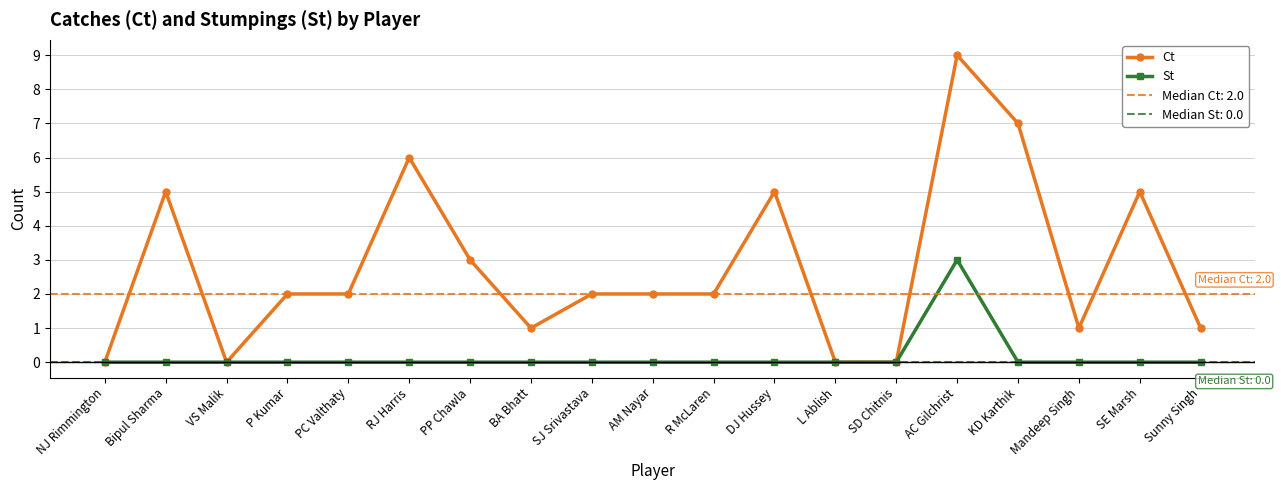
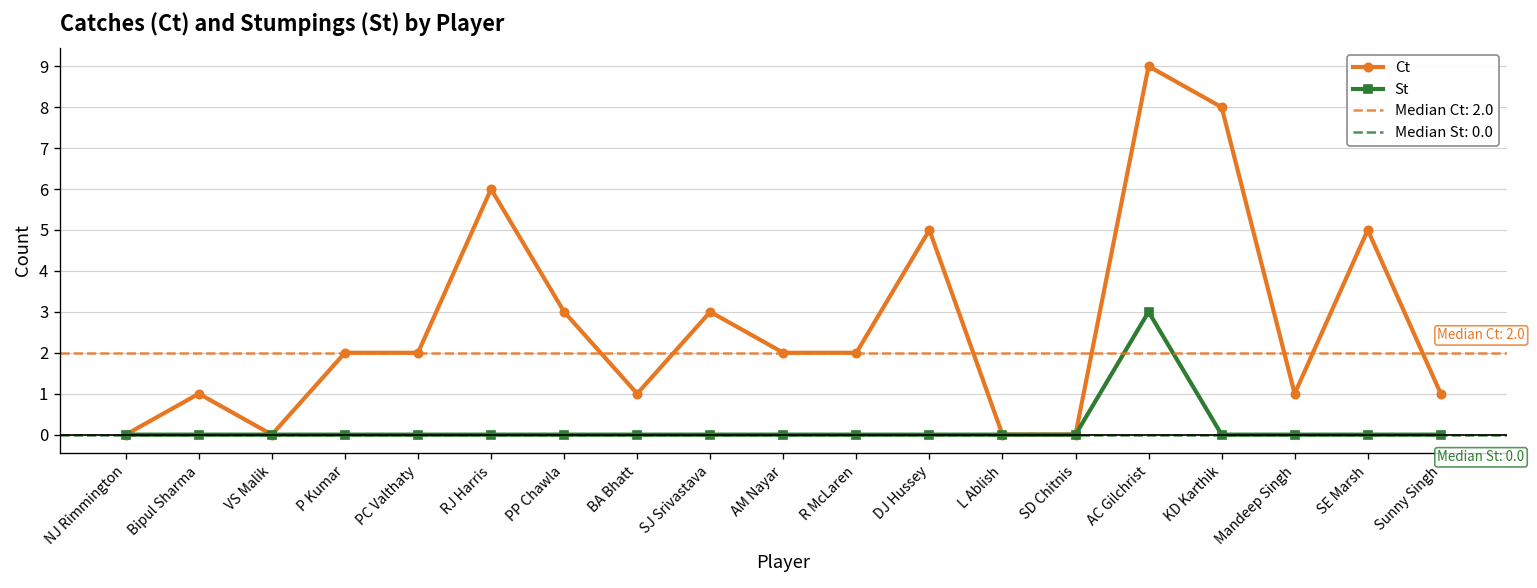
  {
    "Ct": {
-     "Bipul Sharma": 5,
+     "Bipul Sharma": 1,
      "P Kumar": 2,
      "PC Valthaty": 2,
      "RJ Harris": 6,
      "PP Chawla": 3,
      "BA Bhatt": 1,
-     "SJ Srivastava": 2,
+     "SJ Srivastava": 3,
      "AM Nayar": 2,
      "R McLaren": 2,
      "DJ Hussey": 5,
      "AC Gilchrist": 9,
-     "KD Karthik": 7,
+     "KD Karthik": 8,
      "Mandeep Singh": 1,
      "SE Marsh": 5,
      "Sunny Singh": 1
    },
    "St": {
      "Bipul Sharma": 0,
      "P Kumar": 0,
      "PC Valthaty": 0,
      "RJ Harris": 0,
      "PP Chawla": 0,
      "BA Bhatt": 0,
      "SJ Srivastava": 0,
      "AM Nayar": 0,
      "R McLaren": 0,
      "DJ Hussey": 0,
      "AC Gilchrist": 3,
      "KD Karthik": 0,
      "Mandeep Singh": 0,
      "SE Marsh": 0
    }
  }
